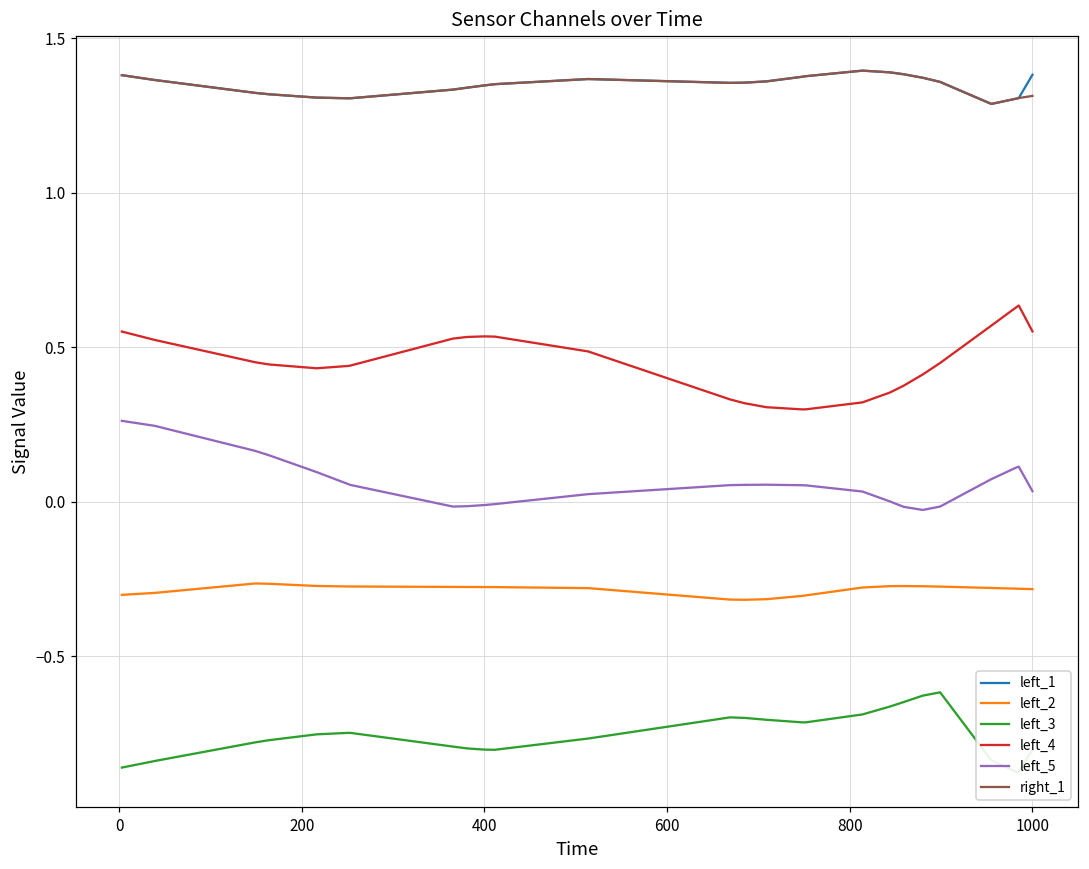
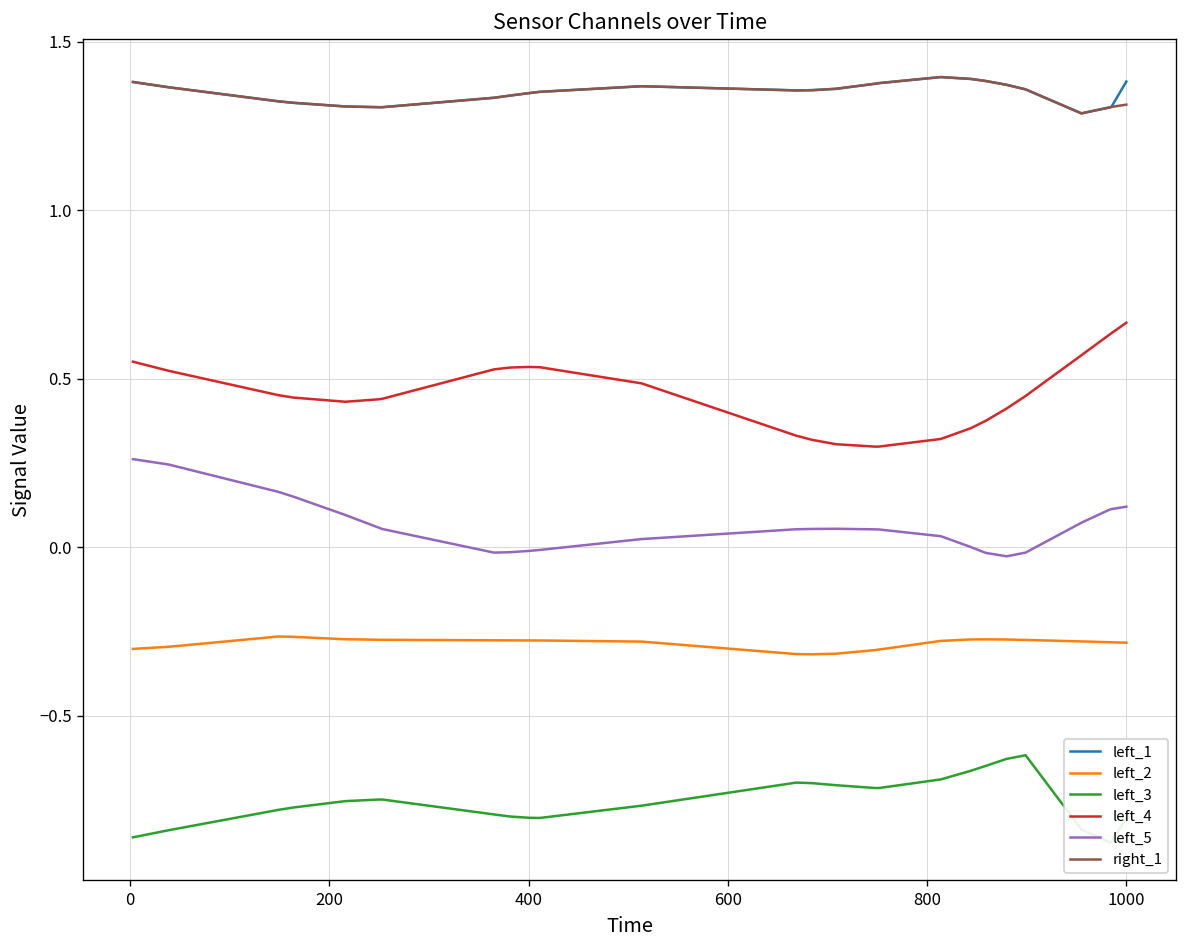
  {
    "left_1": {
      "1000": 1.38
    },
    "left_2": {
      "1000": -0.28
    },
    "left_4": {
-     "1000": 0.55
+     "1000": 0.67
    },
    "left_5": {
-     "1000": 0.03
+     "1000": 0.12
    },
    "right_1": {
      "1000": 1.31
    }
  }
